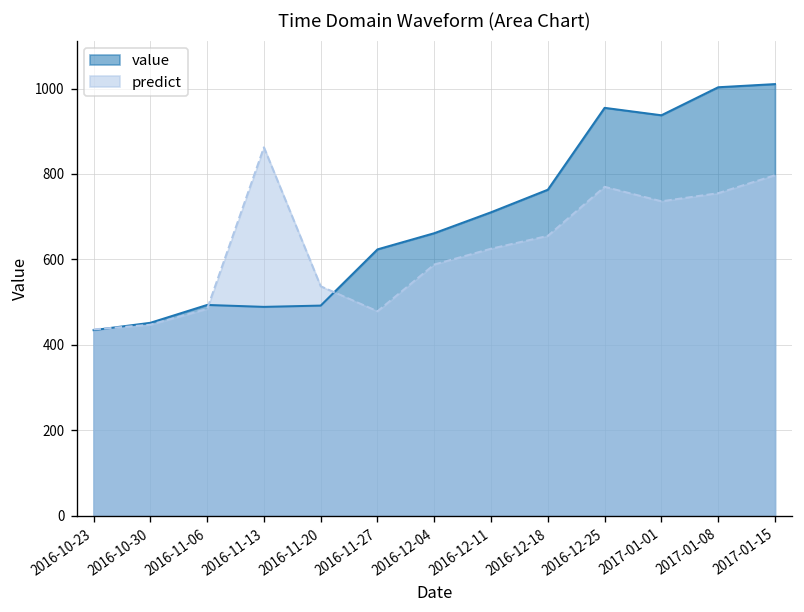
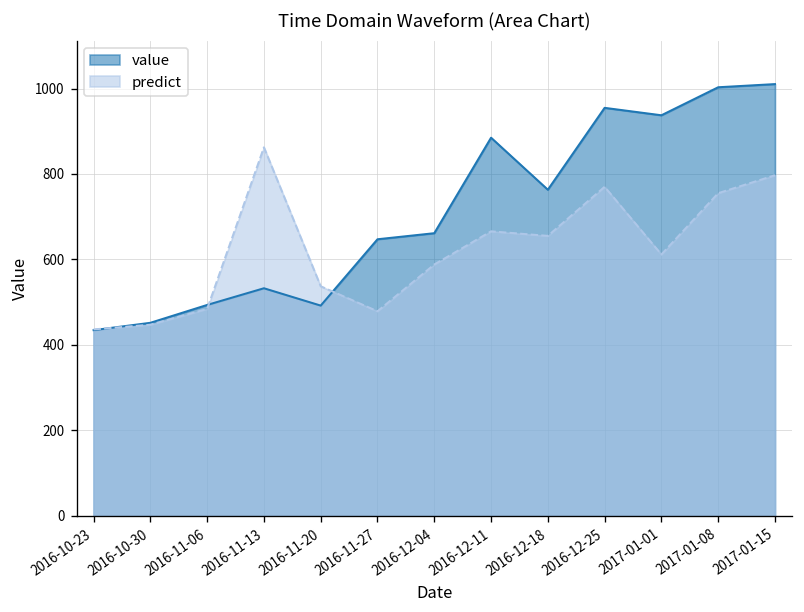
  {
    "value": {
      "2016-11-06": 490,
-     "2016-11-13": 490,
+     "2016-11-13": 530,
      "2016-11-20": 490,
-     "2016-11-27": 620,
+     "2016-11-27": 650,
      "2016-12-04": 660,
-     "2016-12-11": 710,
+     "2016-12-11": 880,
      "2016-12-18": 760,
      "2016-12-25": 950,
      "2017-01-01": 940,
      "2017-01-08": 1000,
      "2017-01-15": 1010
    },
    "predict": {
      "2016-11-06": 480,
      "2016-11-13": 860,
      "2016-11-20": 540,
      "2016-11-27": 480,
      "2016-12-04": 590,
-     "2016-12-11": 630,
+     "2016-12-11": 670,
      "2016-12-18": 660,
      "2016-12-25": 770,
-     "2017-01-01": 740,
+     "2017-01-01": 610,
      "2017-01-08": 760,
      "2017-01-15": 800
    }
  }
